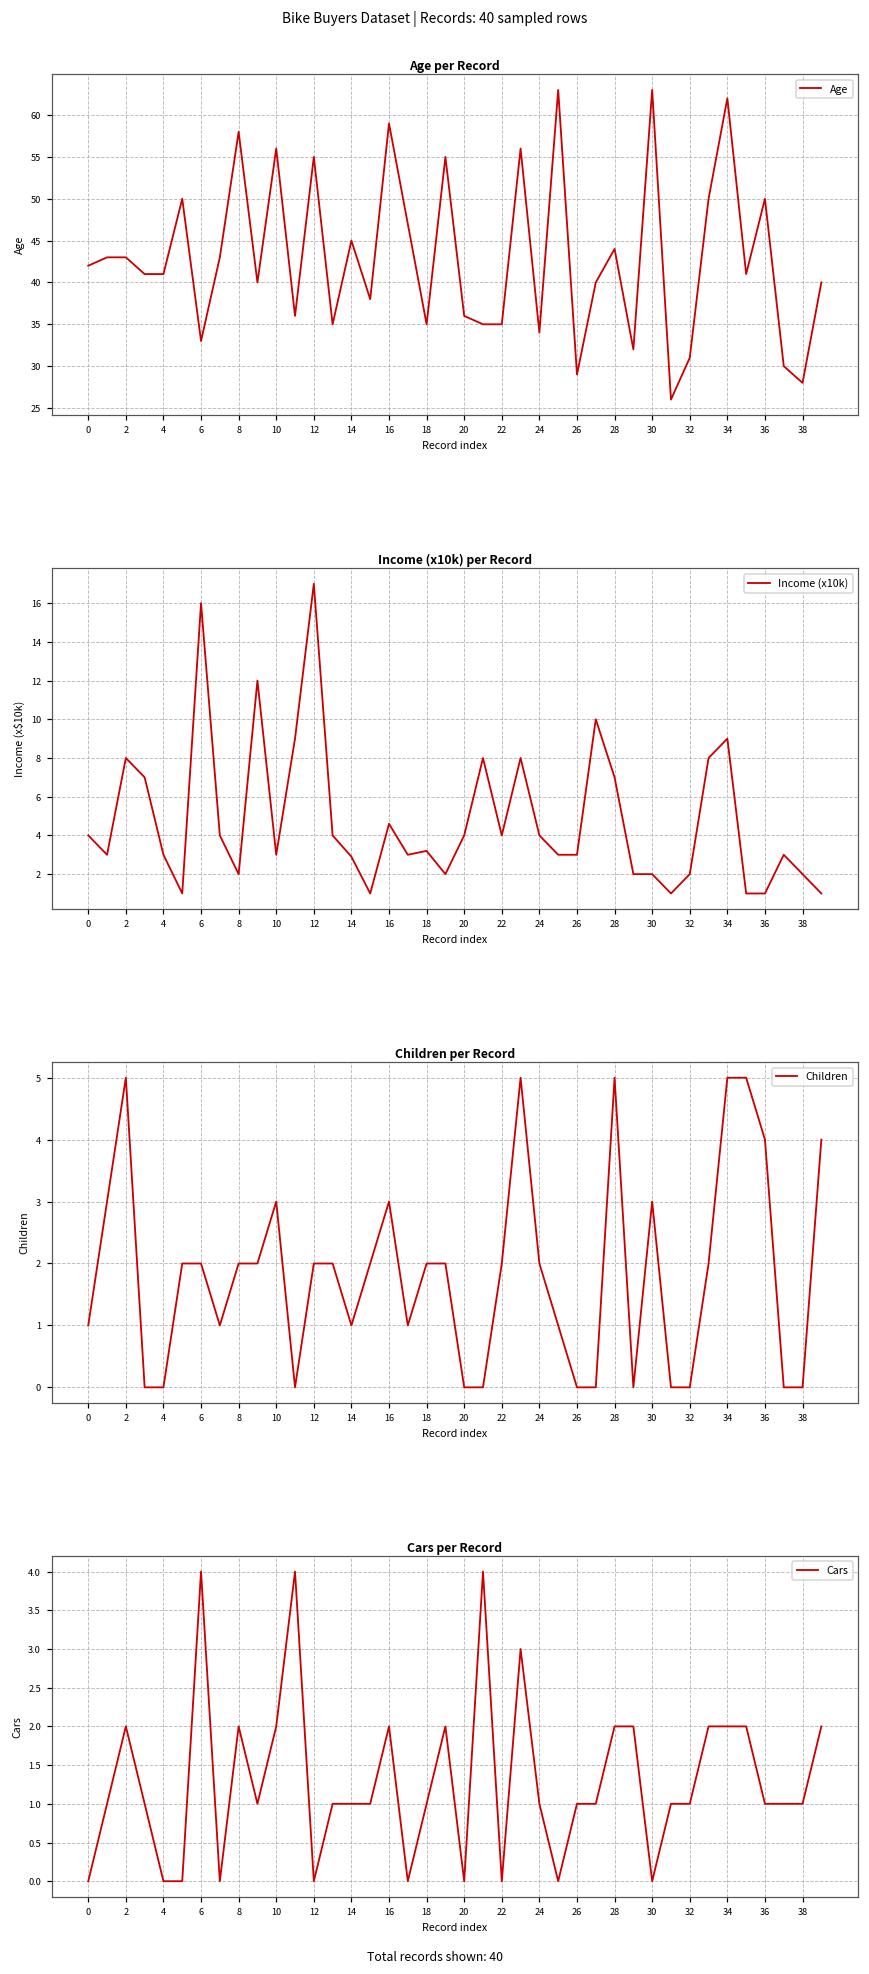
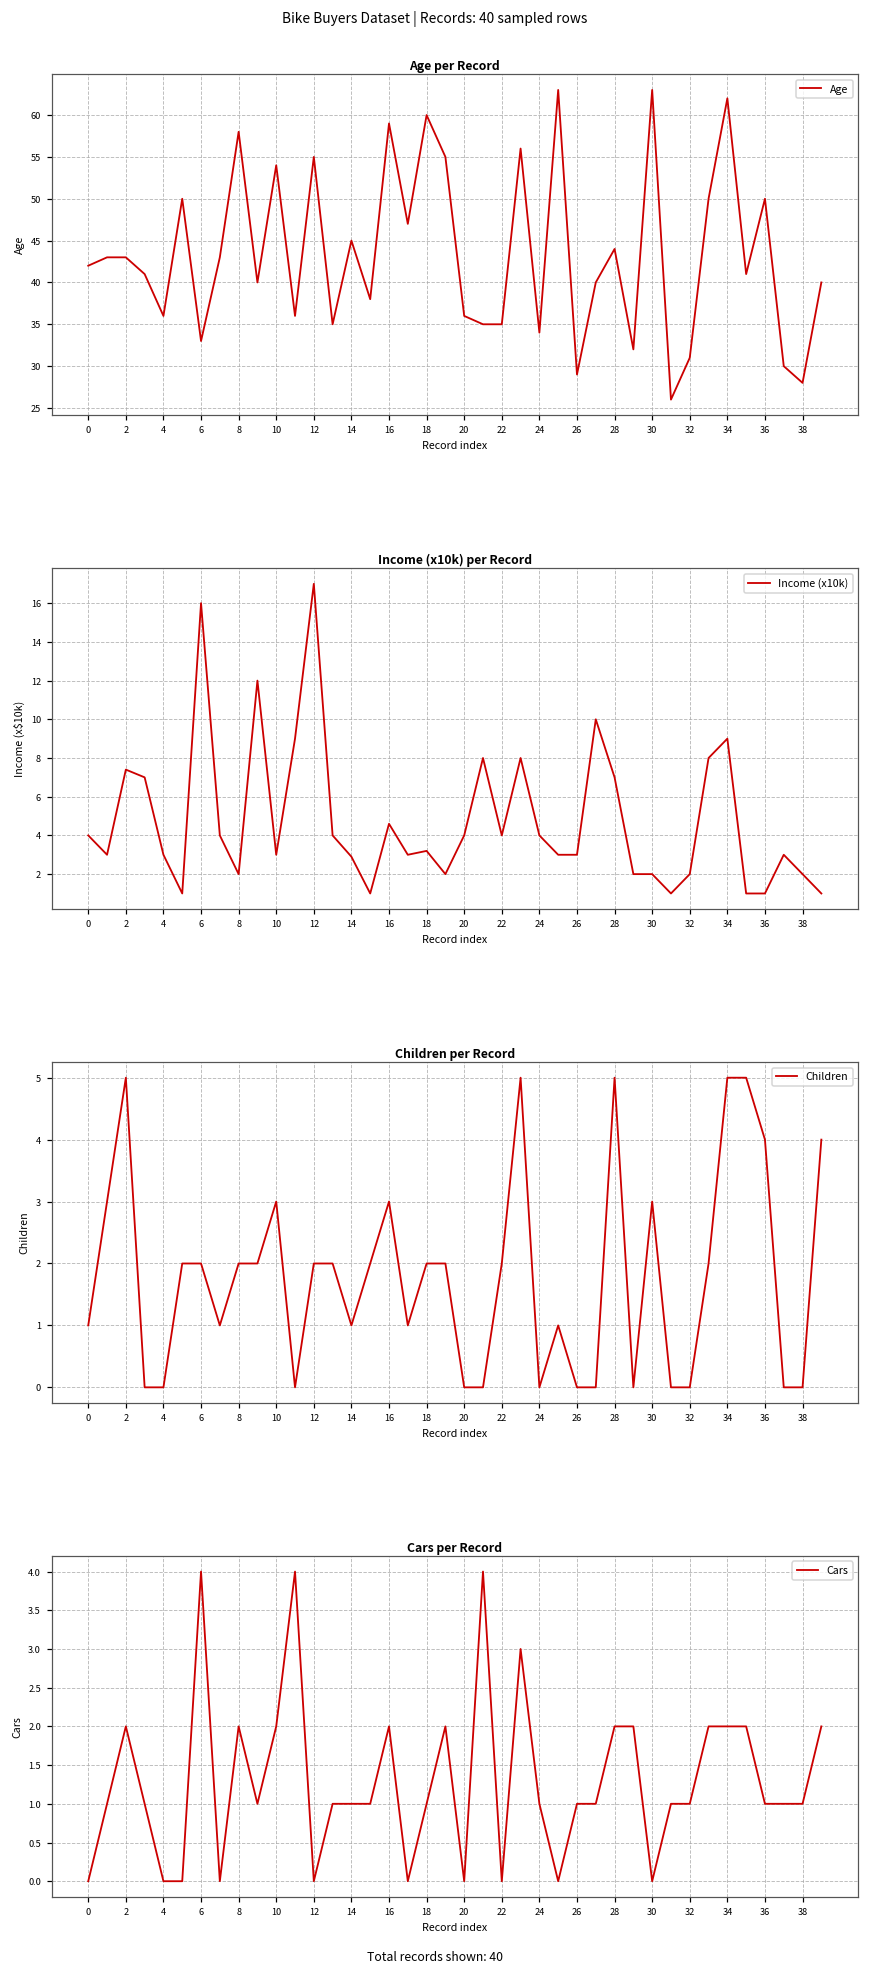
  {
    "Age per Record": {
      "0": 42,
      "2": 43,
-     "4": 41,
+     "4": 36,
      "6": 33,
      "8": 58,
-     "10": 56,
+     "10": 54,
      "12": 55,
      "14": 45,
      "16": 59,
-     "18": 35,
+     "18": 60,
      "20": 36,
      "22": 35,
      "24": 34,
      "26": 29,
      "28": 44,
      "30": 63,
      "32": 31,
      "34": 62,
      "36": 50,
      "38": 28
    },
    "Income (x10k) per Record": {
      "0": 4.0,
-     "2": 8.0,
+     "2": 7.4,
      "4": 3.0,
      "6": 16.0,
      "8": 2.0,
      "10": 3.0,
      "12": 17.0,
      "14": 2.9,
      "16": 4.6,
      "18": 3.2,
      "20": 4.0,
      "22": 4.0,
      "24": 4.0,
      "26": 3.0,
      "28": 7.0,
      "30": 2.0,
      "32": 2.0,
      "34": 9.0,
      "36": 1.0,
      "38": 2.0
    },
    "Children per Record": {
      "0": 1,
      "2": 5,
      "4": 0,
      "6": 2,
      "8": 2,
      "10": 3,
      "12": 2,
      "14": 1,
      "16": 3,
      "18": 2,
      "20": 0,
      "22": 2,
-     "24": 2,
+     "24": 0,
      "26": 0,
      "28": 5,
      "30": 3,
      "32": 0,
      "34": 5,
      "36": 4,
      "38": 0
    },
    "Cars per Record": {
      "0": 0.0,
      "2": 2.0,
      "4": 0.0,
      "6": 4.0,
      "8": 2.0,
      "10": 2.0,
      "12": 0.0,
      "14": 1.0,
      "16": 2.0,
      "18": 1.0,
      "20": 0.0,
      "22": 0.0,
      "24": 1.0,
      "26": 1.0,
      "28": 2.0,
      "30": 0.0,
      "32": 1.0,
      "34": 2.0,
      "36": 1.0,
      "38": 1.0
    }
  }
